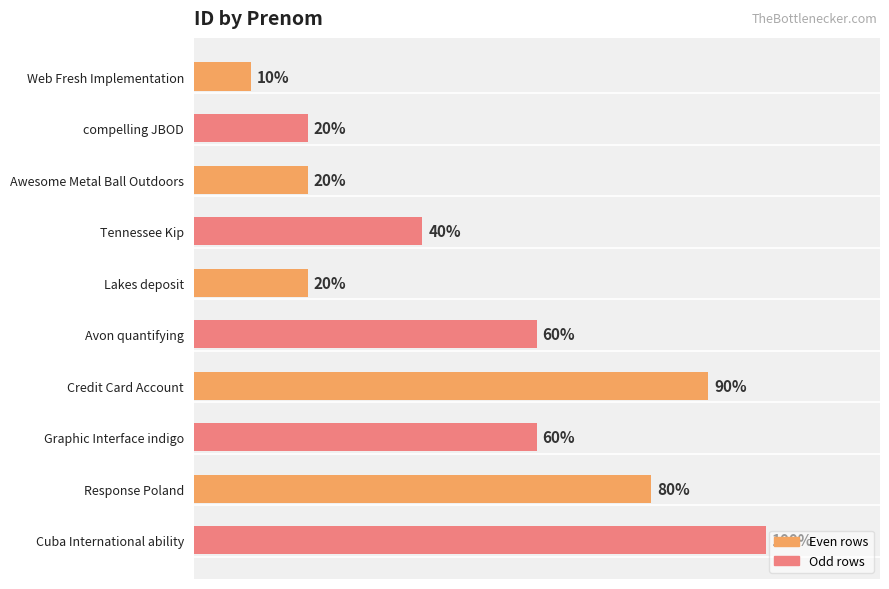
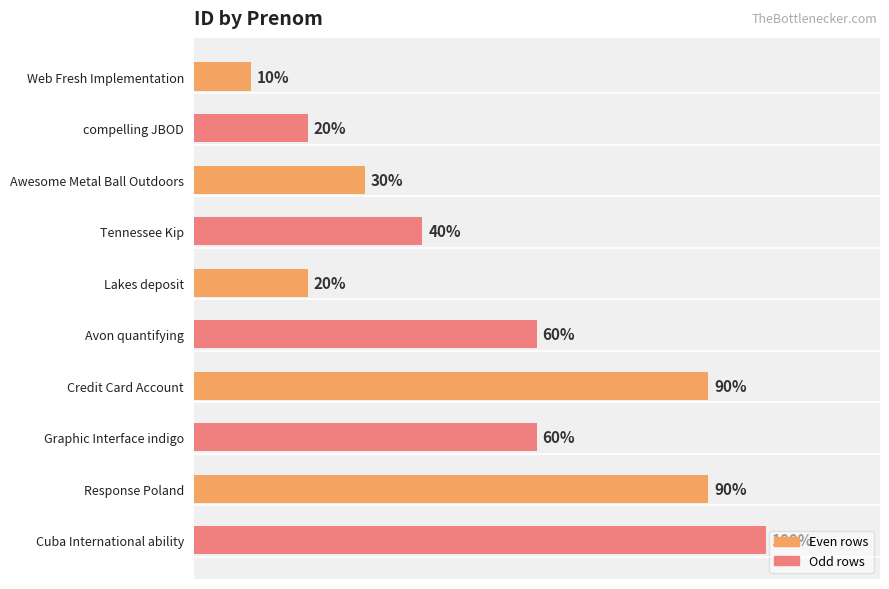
  {
    "Web Fresh Implementation": "10%",
    "compelling JBOD": "20%",
-   "Awesome Metal Ball Outdoors": "20%",
+   "Awesome Metal Ball Outdoors": "30%",
    "Tennessee Kip": "40%",
    "Lakes deposit": "20%",
    "Avon quantifying": "60%",
    "Credit Card Account": "90%",
    "Graphic Interface indigo": "60%",
-   "Response Poland": "80%"
+   "Response Poland": "90%"
  }
